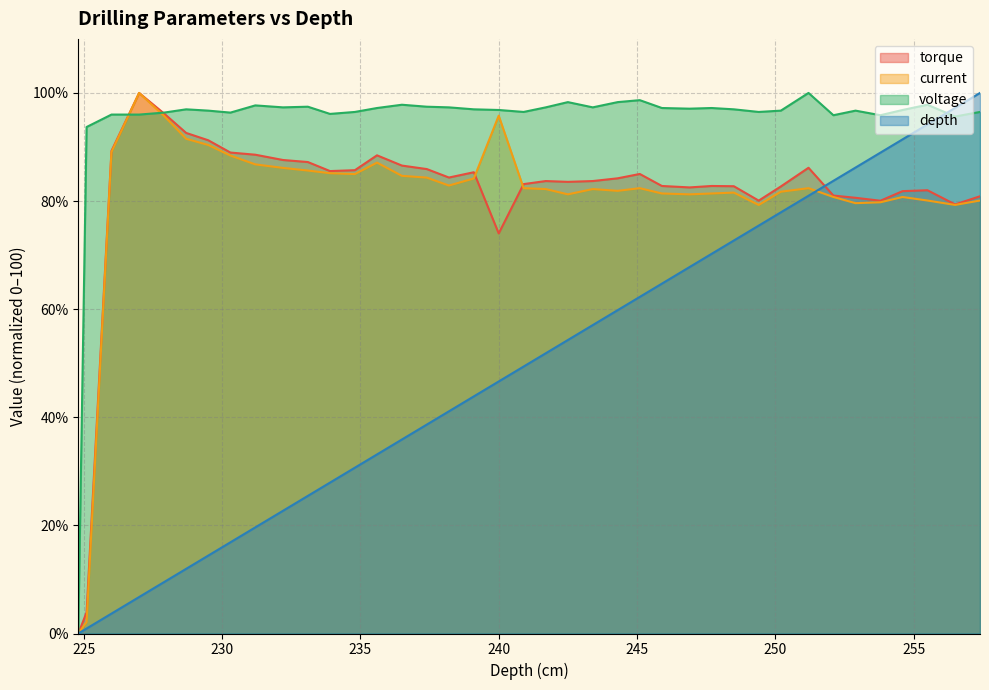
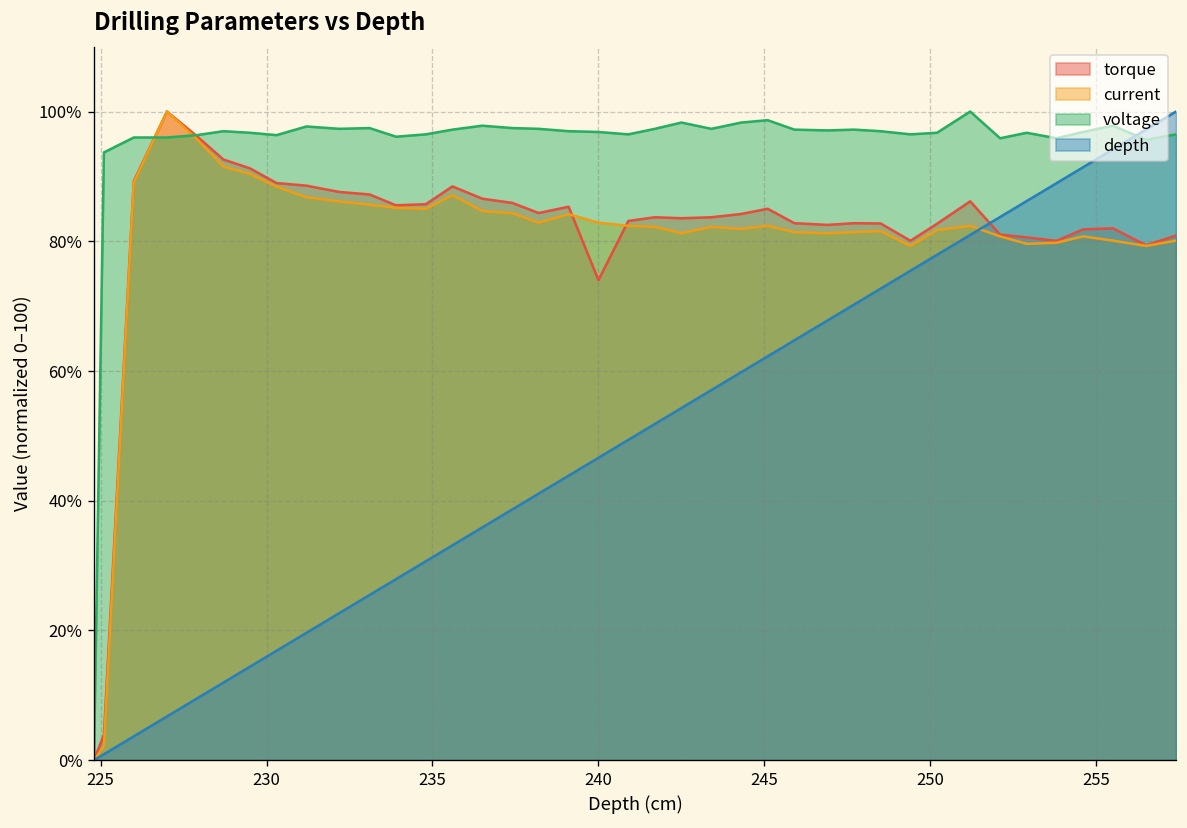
  {
    "torque": {
      "240": "74%"
    },
    "current": {
-     "240": "96%"
+     "240": "83%"
    },
    "voltage": {
      "240": "97%"
    },
    "depth": {
      "240": "47%"
    }
  }
